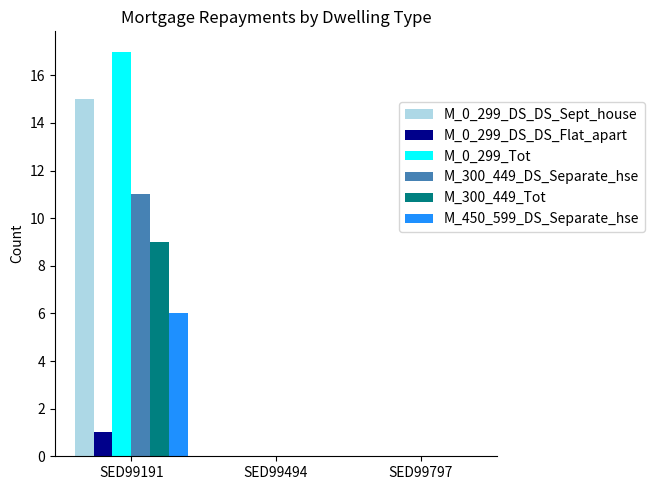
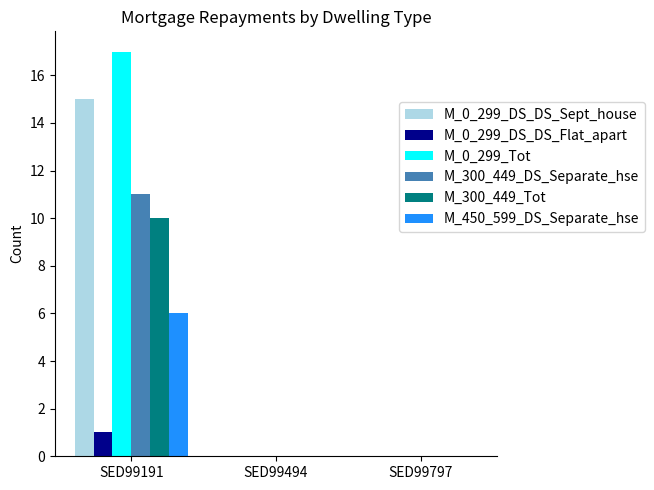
  {
    "M_0_299_DS_DS_Sept_house": {
      "SED99191": 15,
      "SED99494": 0,
      "SED99797": 0
    },
    "M_0_299_DS_DS_Flat_apart": {
      "SED99191": 1,
      "SED99494": 0,
      "SED99797": 0
    },
    "M_0_299_Tot": {
      "SED99191": 17,
      "SED99494": 0,
      "SED99797": 0
    },
    "M_300_449_DS_Separate_hse": {
      "SED99191": 11,
      "SED99494": 0,
      "SED99797": 0
    },
    "M_300_449_Tot": {
-     "SED99191": 9,
+     "SED99191": 10,
      "SED99494": 0,
      "SED99797": 0
    },
    "M_450_599_DS_Separate_hse": {
      "SED99191": 6,
      "SED99494": 0,
      "SED99797": 0
    }
  }
